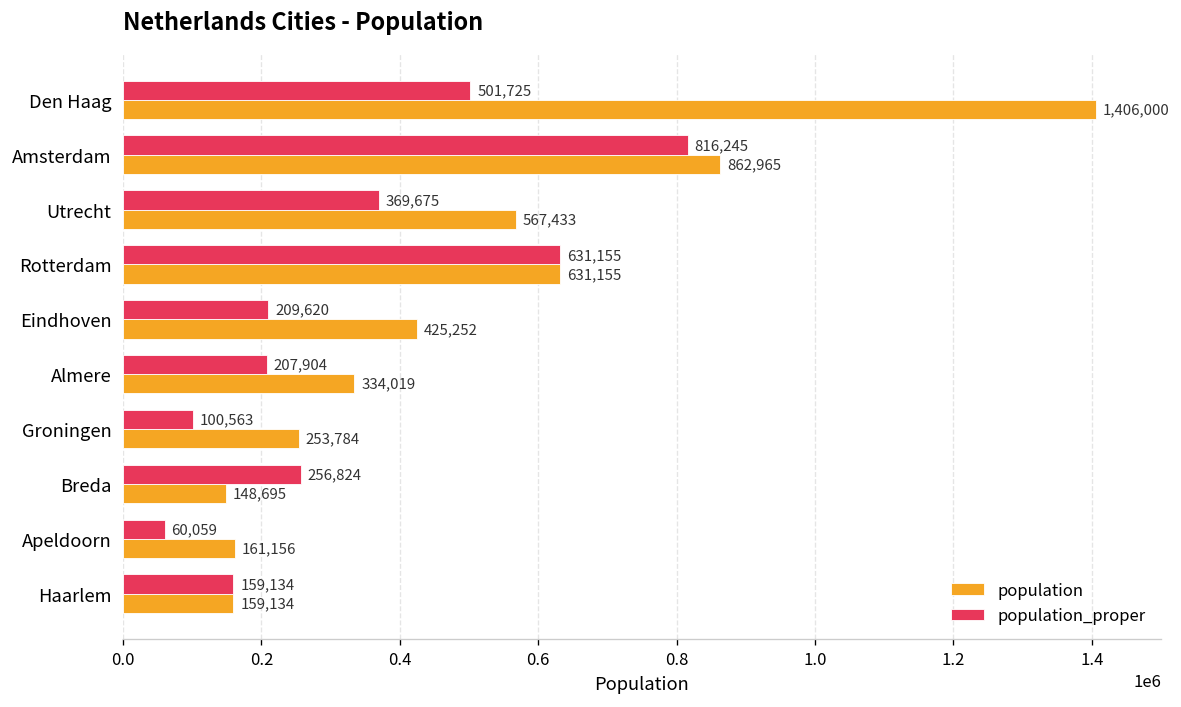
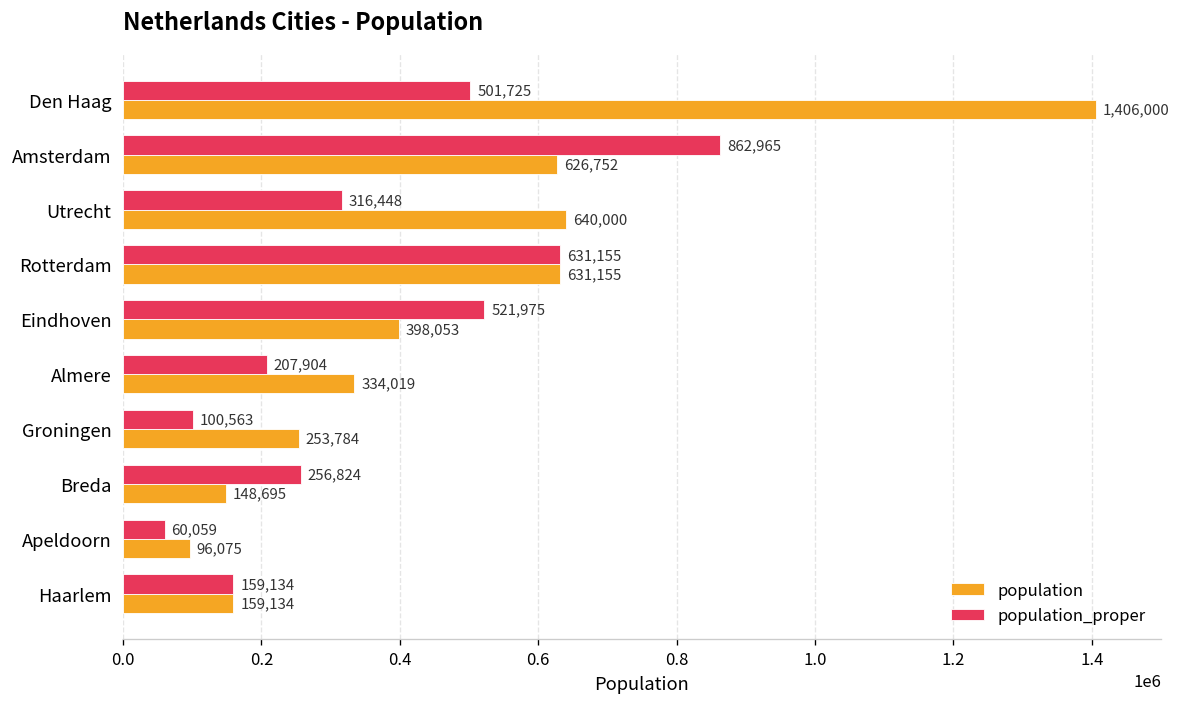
  {
    "population": {
      "Den Haag": "1,406,000",
-     "Amsterdam": "862,965",
-     "Utrecht": "567,433",
+     "Amsterdam": "626,752",
+     "Utrecht": "640,000",
      "Rotterdam": "631,155",
-     "Eindhoven": "425,252",
+     "Eindhoven": "398,053",
      "Almere": "334,019",
      "Groningen": "253,784",
      "Breda": "148,695",
-     "Apeldoorn": "161,156",
+     "Apeldoorn": "96,075",
      "Haarlem": "159,134"
    },
    "population_proper": {
      "Den Haag": "501,725",
-     "Amsterdam": "816,245",
-     "Utrecht": "369,675",
+     "Amsterdam": "862,965",
+     "Utrecht": "316,448",
      "Rotterdam": "631,155",
-     "Eindhoven": "209,620",
+     "Eindhoven": "521,975",
      "Almere": "207,904",
      "Groningen": "100,563",
      "Breda": "256,824",
      "Apeldoorn": "60,059",
      "Haarlem": "159,134"
    }
  }
